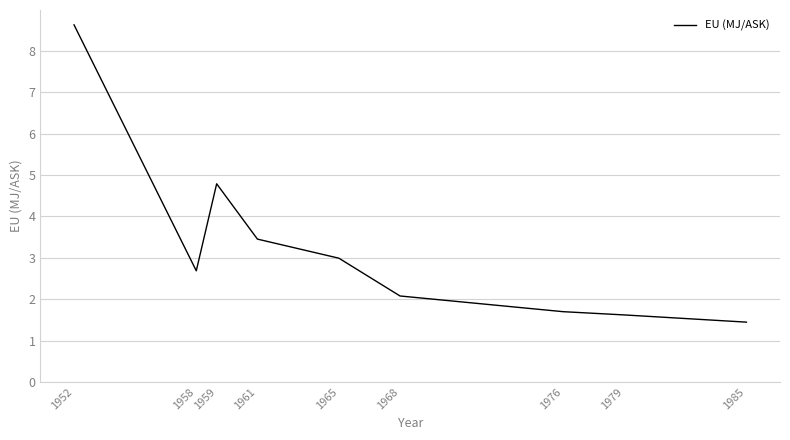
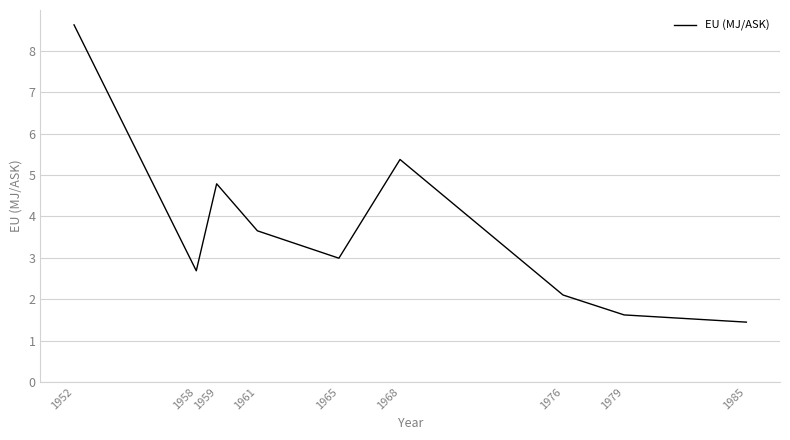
  {
    "1952": 8.6,
    "1958": 2.7,
    "1959": 4.8,
-   "1961": 3.5,
+   "1961": 3.7,
    "1965": 3.0,
-   "1968": 2.1,
-   "1976": 1.7,
+   "1968": 5.4,
+   "1976": 2.1,
    "1979": 1.6,
    "1985": 1.4
  }
